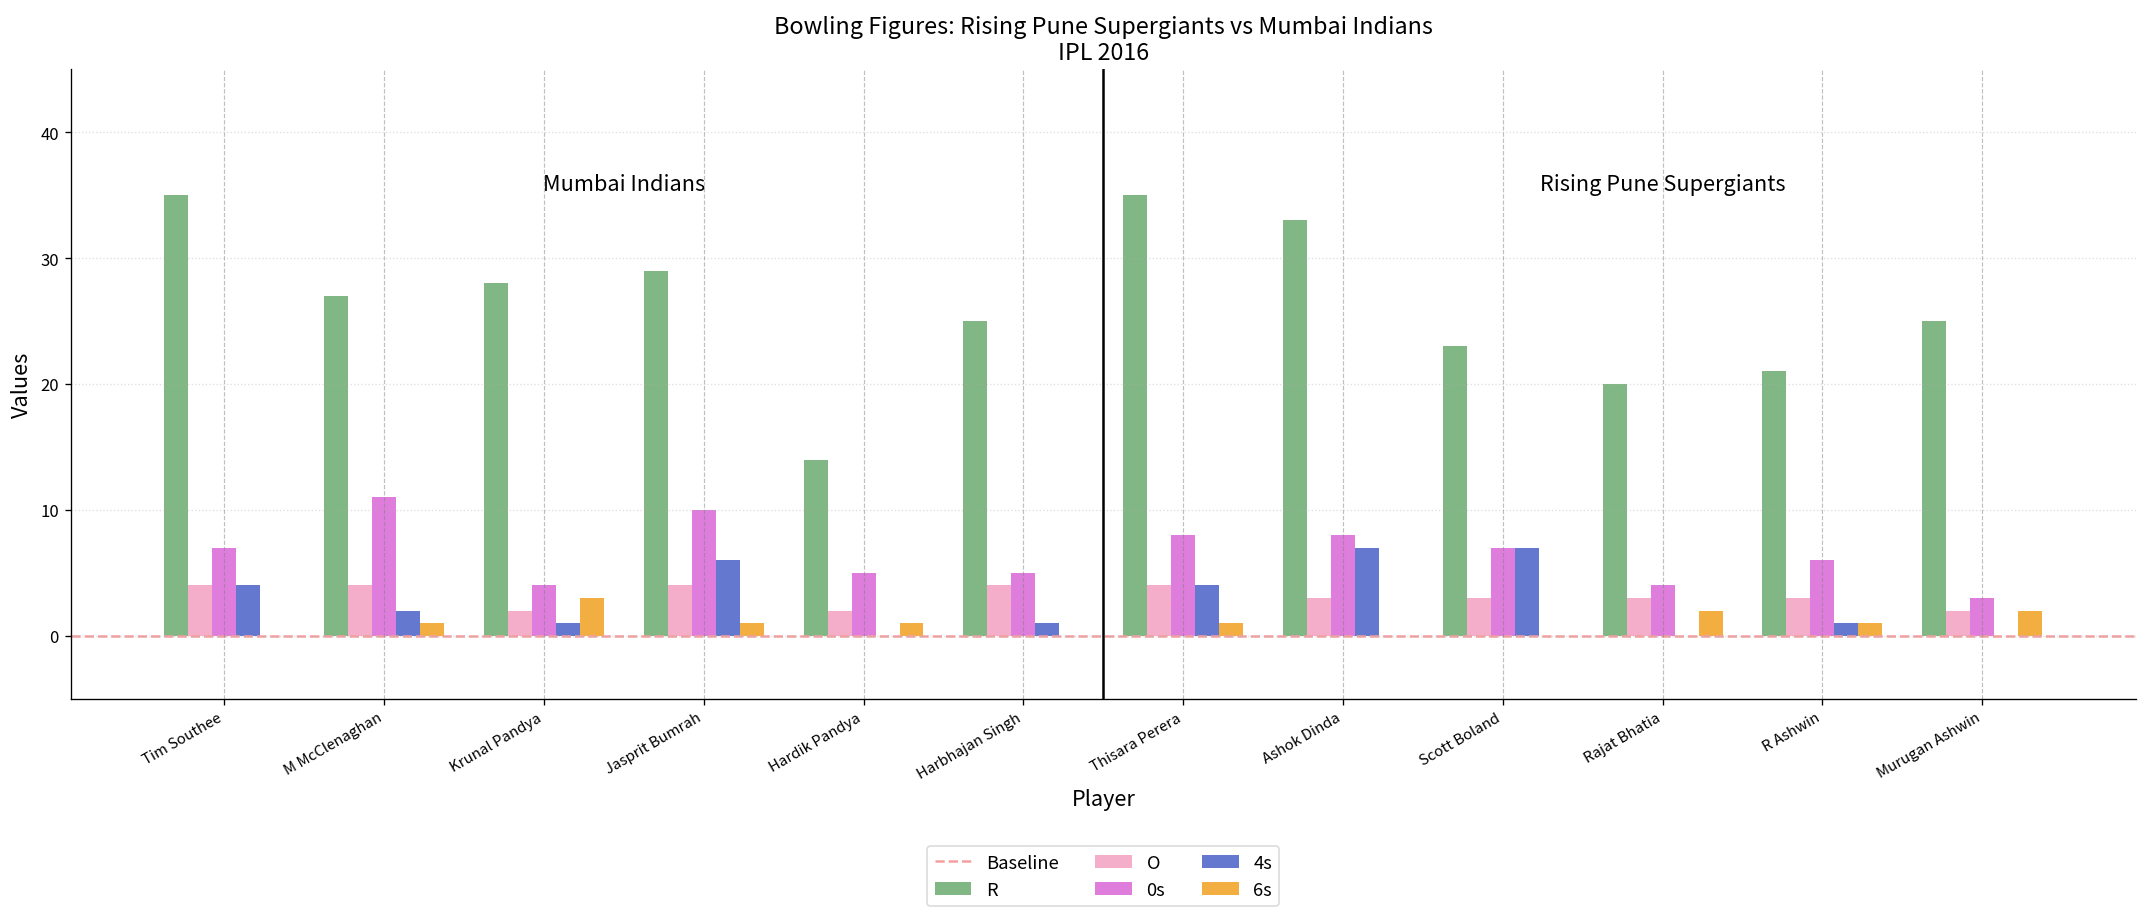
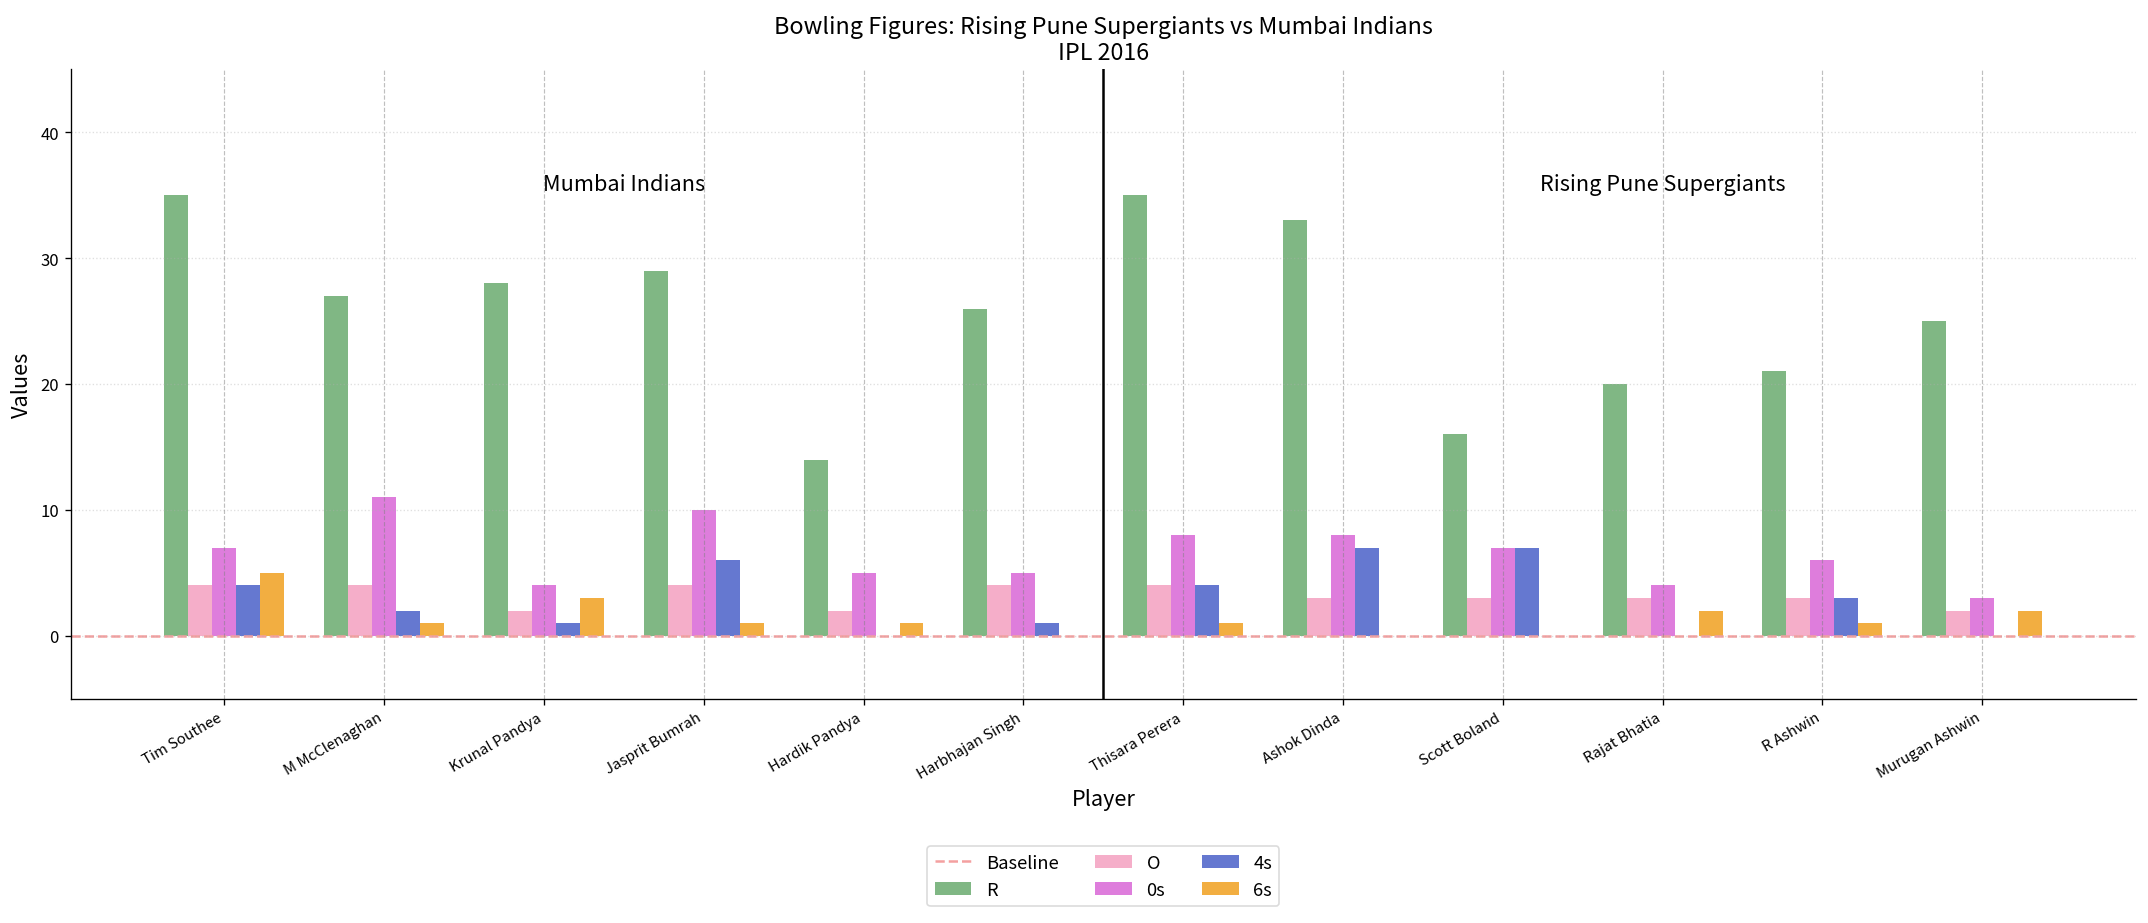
  {
    "R": {
      "Tim Southee": 35,
      "M McClenaghan": 27,
      "Krunal Pandya": 28,
      "Jasprit Bumrah": 29,
      "Hardik Pandya": 14,
-     "Harbhajan Singh": 25,
+     "Harbhajan Singh": 26,
      "Thisara Perera": 35,
      "Ashok Dinda": 33,
-     "Scott Boland": 23,
+     "Scott Boland": 16,
      "Rajat Bhatia": 20,
      "R Ashwin": 21,
      "Murugan Ashwin": 25
    },
    "O": {
      "Tim Southee": 4,
      "M McClenaghan": 4,
      "Krunal Pandya": 2,
      "Jasprit Bumrah": 4,
      "Hardik Pandya": 2,
      "Harbhajan Singh": 4,
      "Thisara Perera": 4,
      "Ashok Dinda": 3,
      "Scott Boland": 3,
      "Rajat Bhatia": 3,
      "R Ashwin": 3,
      "Murugan Ashwin": 2
    },
    "0s": {
      "Tim Southee": 7,
      "M McClenaghan": 11,
      "Krunal Pandya": 4,
      "Jasprit Bumrah": 10,
      "Hardik Pandya": 5,
      "Harbhajan Singh": 5,
      "Thisara Perera": 8,
      "Ashok Dinda": 8,
      "Scott Boland": 7,
      "Rajat Bhatia": 4,
      "R Ashwin": 6,
      "Murugan Ashwin": 3
    },
    "4s": {
      "Tim Southee": 4,
      "M McClenaghan": 2,
      "Krunal Pandya": 1,
      "Jasprit Bumrah": 6,
      "Hardik Pandya": 0,
      "Harbhajan Singh": 1,
      "Thisara Perera": 4,
      "Ashok Dinda": 7,
      "Scott Boland": 7,
      "Rajat Bhatia": 0,
-     "R Ashwin": 1,
+     "R Ashwin": 3,
      "Murugan Ashwin": 0
    },
    "6s": {
-     "Tim Southee": 0,
+     "Tim Southee": 5,
      "M McClenaghan": 1,
      "Krunal Pandya": 3,
      "Jasprit Bumrah": 1,
      "Hardik Pandya": 1,
      "Harbhajan Singh": 0,
      "Thisara Perera": 1,
      "Ashok Dinda": 0,
      "Scott Boland": 0,
      "Rajat Bhatia": 2,
      "R Ashwin": 1,
      "Murugan Ashwin": 2
    }
  }
